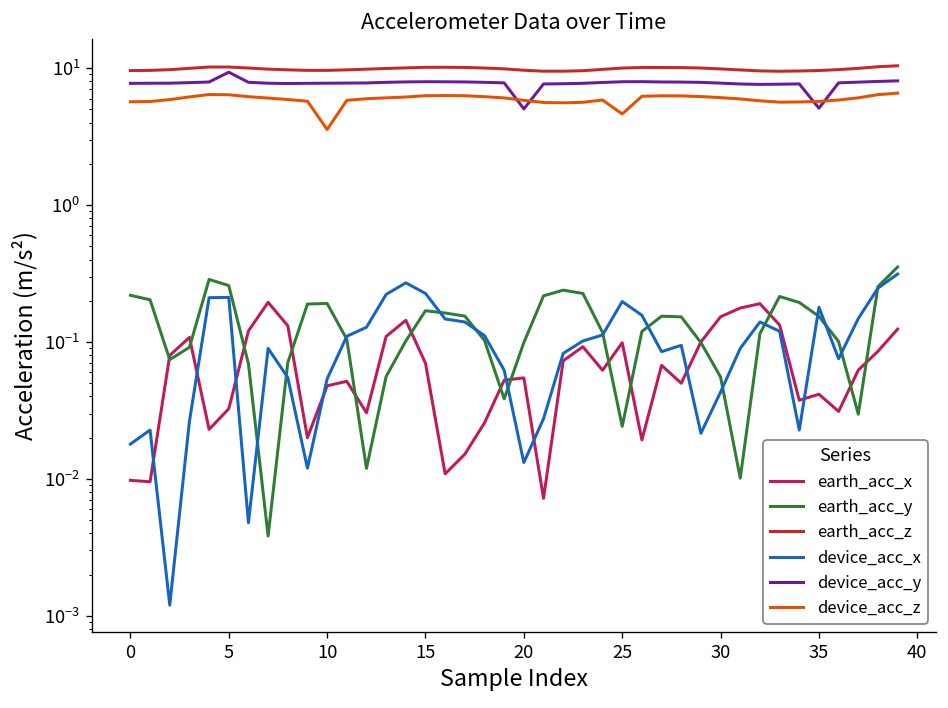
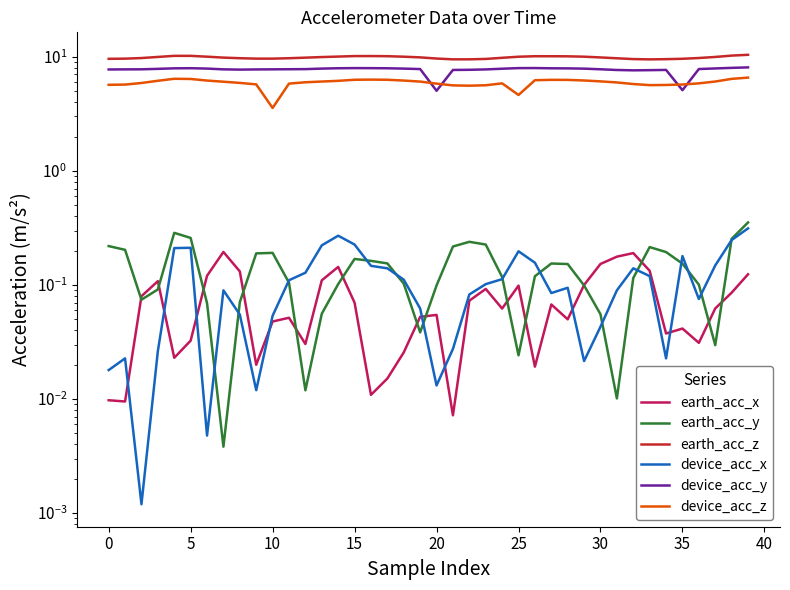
  {
    "earth_acc_y": {
      "0": 0.22,
      "5": 0.26,
      "10": 0.19,
      "15": 0.17,
      "20": 0.10,
      "25": 0.024,
      "30": 0.06,
      "35": 0.15
    },
    "device_acc_x": {
      "0": 0.018,
      "5": 0.21,
      "10": 0.05,
      "15": 0.23,
      "20": 0.013,
      "25": 0.20,
      "30": 0.043,
      "35": 0.18
    },
    "device_acc_y": {
      "0": 8,
-     "5": 9,
+     "5": 8,
      "10": 8,
      "15": 8,
      "20": 5,
      "25": 8,
      "30": 8,
      "35": 5
    },
    "device_acc_z": {
      "0": 6,
      "5": 6,
      "10": 3.6,
      "15": 6,
      "20": 6,
      "25": 4.6,
      "30": 6,
      "35": 6
    }
  }
